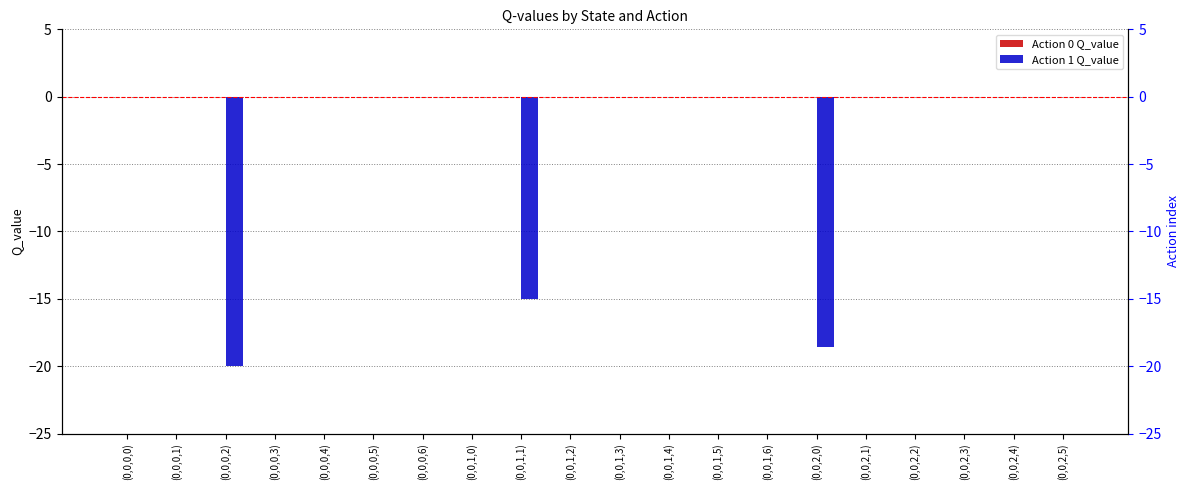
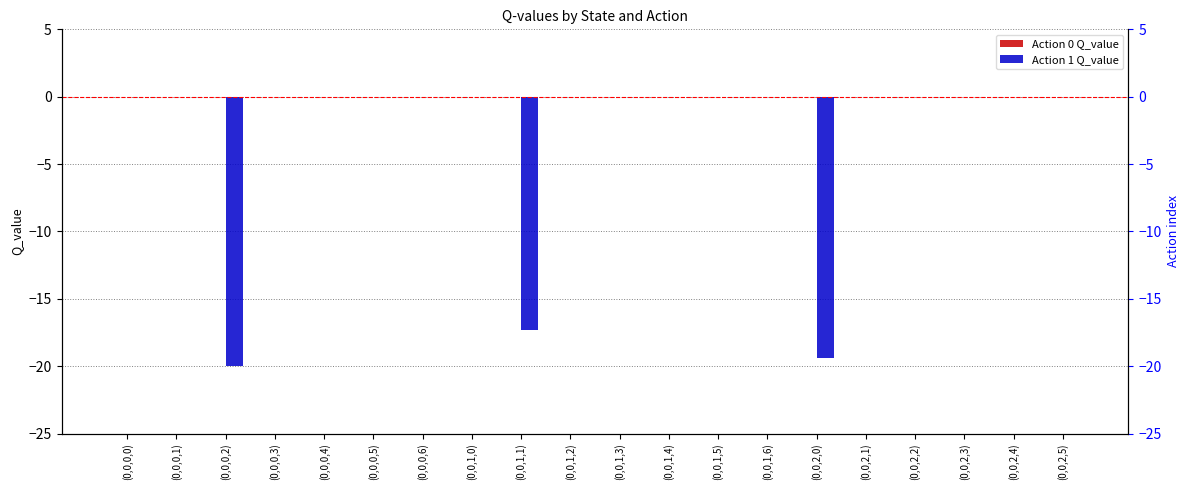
  {
    "Action 0 Q_value": {
      "(0,0,0,0)": 0.0,
      "(0,0,0,1)": 0.0,
      "(0,0,0,2)": 0.0,
      "(0,0,0,3)": 0.0,
      "(0,0,0,4)": 0.0,
      "(0,0,0,5)": 0.0,
      "(0,0,0,6)": 0.0,
      "(0,0,1,0)": 0.0,
      "(0,0,1,1)": 0.0,
      "(0,0,1,2)": 0.0,
      "(0,0,1,3)": 0.0,
      "(0,0,1,4)": 0.0,
      "(0,0,1,5)": 0.0,
      "(0,0,1,6)": 0.0,
      "(0,0,2,0)": 0.0,
      "(0,0,2,1)": 0.0,
      "(0,0,2,2)": 0.0,
      "(0,0,2,3)": 0.0,
      "(0,0,2,4)": 0.0,
      "(0,0,2,5)": 0.0
    },
    "Action 1 Q_value": {
      "(0,0,0,0)": 0.0,
      "(0,0,0,1)": 0.0,
      "(0,0,0,2)": -20.0,
      "(0,0,0,3)": 0.0,
      "(0,0,0,4)": 0.0,
      "(0,0,0,5)": 0.0,
      "(0,0,0,6)": 0.0,
      "(0,0,1,0)": 0.0,
-     "(0,0,1,1)": -15.1,
+     "(0,0,1,1)": -17.3,
      "(0,0,1,2)": 0.0,
      "(0,0,1,3)": 0.0,
      "(0,0,1,4)": 0.0,
      "(0,0,1,5)": 0.0,
      "(0,0,1,6)": 0.0,
-     "(0,0,2,0)": -18.6,
+     "(0,0,2,0)": -19.4,
      "(0,0,2,1)": 0.0,
      "(0,0,2,2)": 0.0,
      "(0,0,2,3)": 0.0,
      "(0,0,2,4)": 0.0,
      "(0,0,2,5)": 0.0
    }
  }
